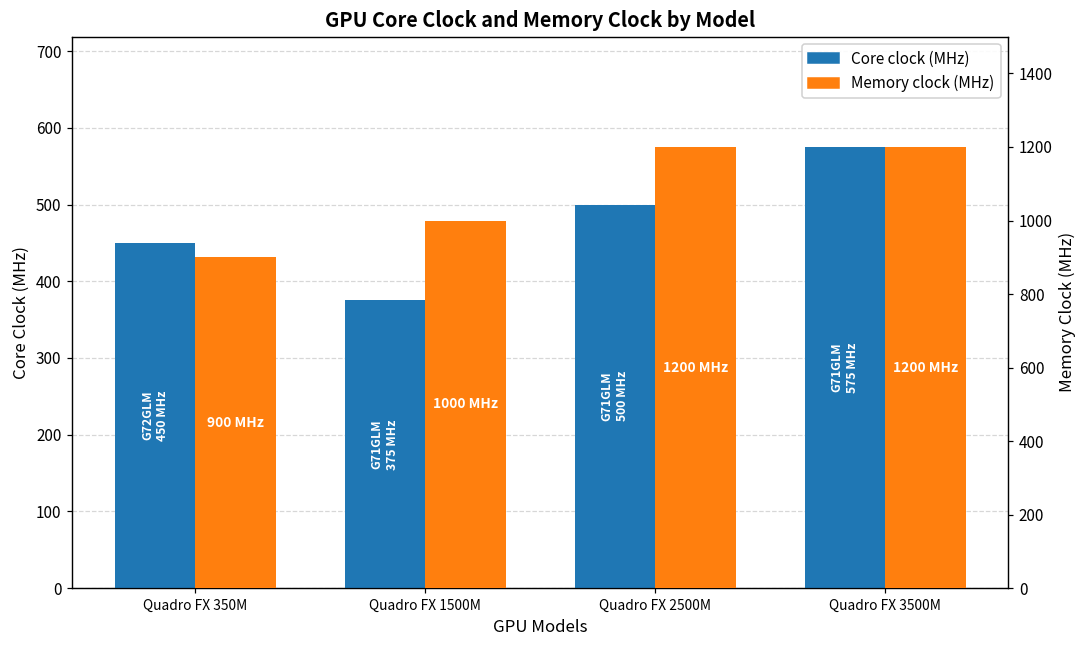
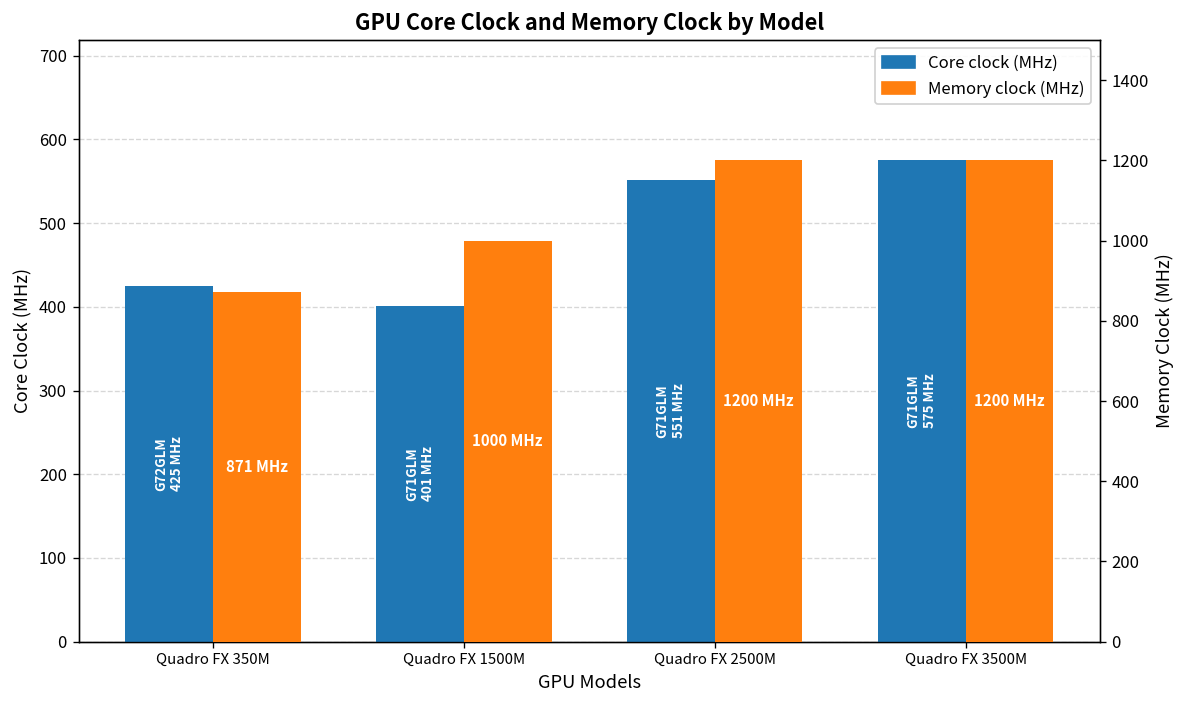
  {
    "Core clock (MHz)": {
-     "Quadro FX 350M": 450,
-     "Quadro FX 1500M": 375,
-     "Quadro FX 2500M": 500,
+     "Quadro FX 350M": 425,
+     "Quadro FX 1500M": 401,
+     "Quadro FX 2500M": 551,
      "Quadro FX 3500M": 575
    },
    "Memory clock (MHz)": {
-     "Quadro FX 350M": 900,
+     "Quadro FX 350M": 871,
      "Quadro FX 1500M": 1000,
      "Quadro FX 2500M": 1200,
      "Quadro FX 3500M": 1200
    }
  }
